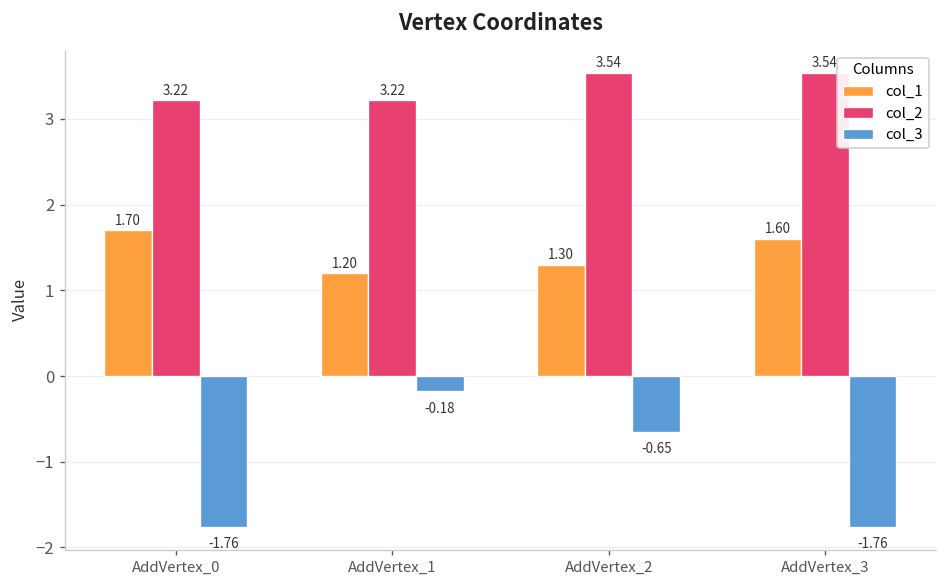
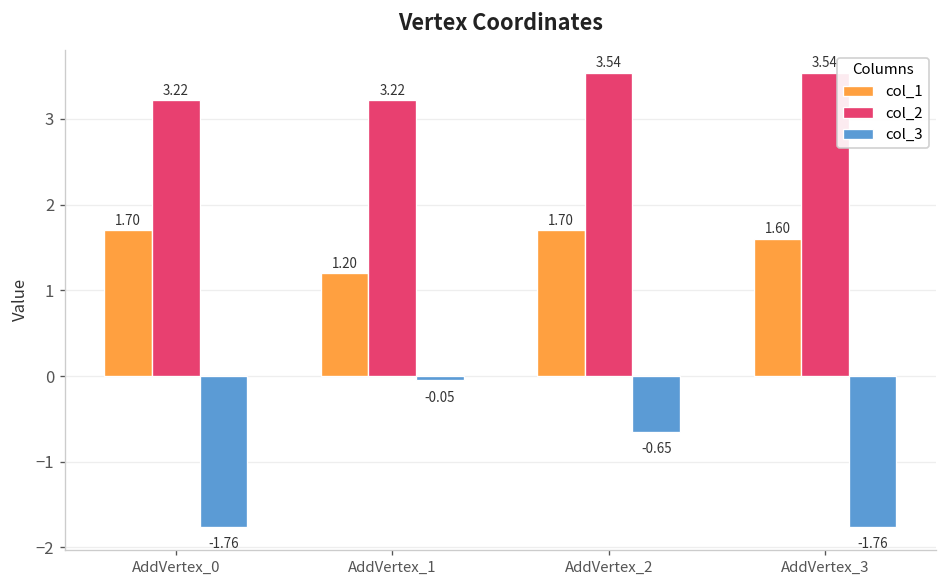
  {
    "col_1": {
      "AddVertex_0": 1.70,
      "AddVertex_1": 1.20,
-     "AddVertex_2": 1.30,
+     "AddVertex_2": 1.70,
      "AddVertex_3": 1.60
    },
    "col_2": {
      "AddVertex_0": 3.22,
      "AddVertex_1": 3.22,
      "AddVertex_2": 3.54
    },
    "col_3": {
      "AddVertex_0": -1.76,
-     "AddVertex_1": -0.18,
+     "AddVertex_1": -0.05,
      "AddVertex_2": -0.65,
      "AddVertex_3": -1.76
    }
  }
